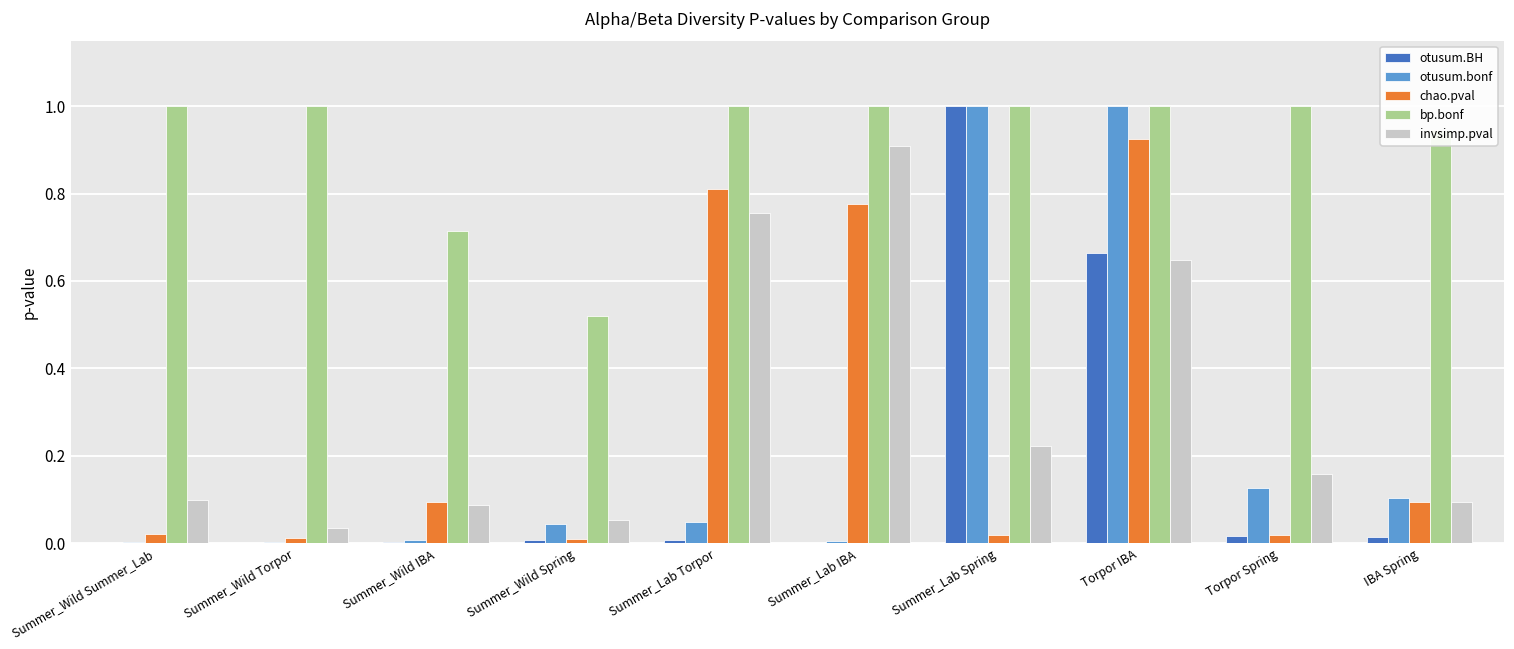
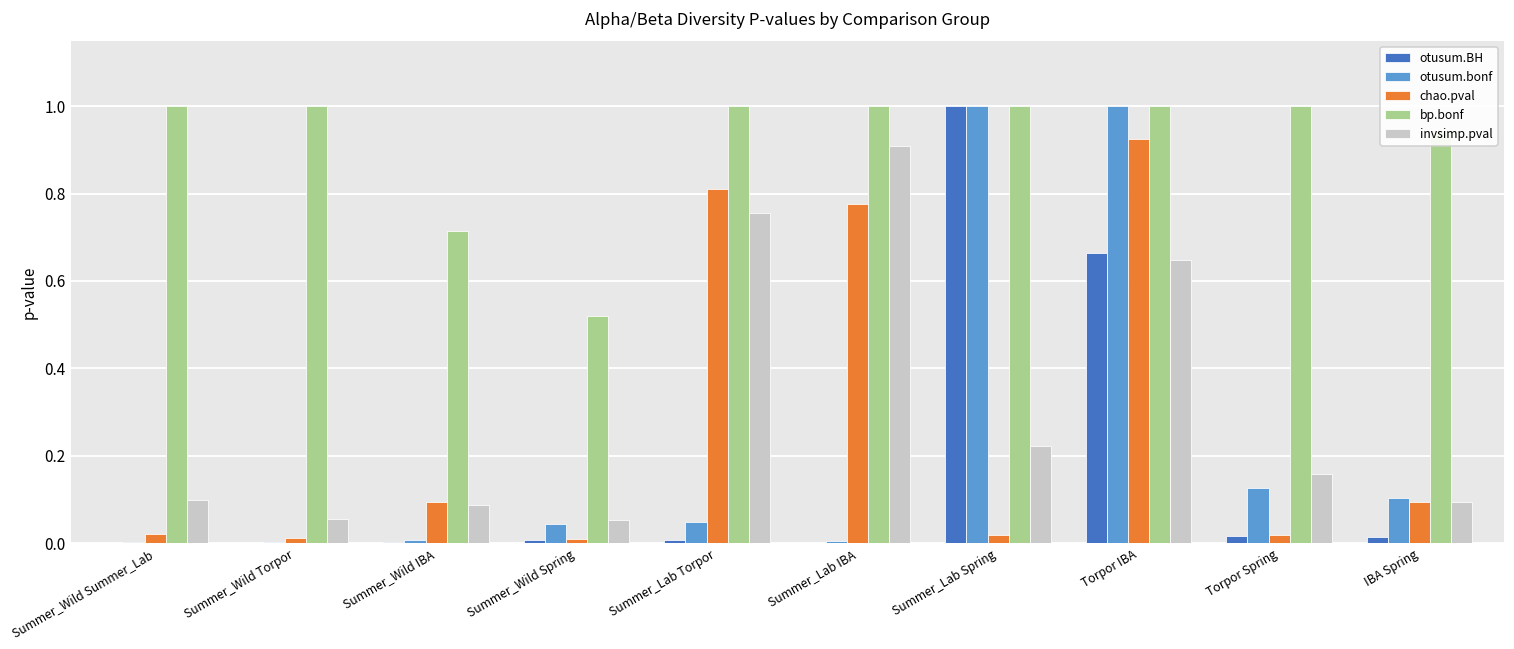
  {
    "chao.pval": {
      "Summer_Wild Summer_Lab": 0.02,
      "Summer_Wild Torpor": 0.01,
      "Summer_Wild IBA": 0.09,
      "Summer_Wild Spring": 0.01,
      "Summer_Lab Torpor": 0.81,
      "Summer_Lab IBA": 0.78,
      "Summer_Lab Spring": 0.02,
      "Torpor IBA": 0.92,
      "Torpor Spring": 0.02,
      "IBA Spring": 0.09
    },
    "bp.bonf": {
      "Summer_Wild Summer_Lab": 1.00,
      "Summer_Wild Torpor": 1.00,
      "Summer_Wild IBA": 0.72,
      "Summer_Wild Spring": 0.52,
      "Summer_Lab Torpor": 1.00,
      "Summer_Lab IBA": 1.00,
      "Summer_Lab Spring": 1.00,
      "Torpor IBA": 1.00,
      "Torpor Spring": 1.00
    },
    "invsimp.pval": {
      "Summer_Wild Summer_Lab": 0.10,
-     "Summer_Wild Torpor": 0.04,
+     "Summer_Wild Torpor": 0.06,
      "Summer_Wild IBA": 0.09,
      "Summer_Wild Spring": 0.05,
      "Summer_Lab Torpor": 0.76,
      "Summer_Lab IBA": 0.91,
      "Summer_Lab Spring": 0.22,
      "Torpor IBA": 0.65,
      "Torpor Spring": 0.16,
      "IBA Spring": 0.09
    }
  }
